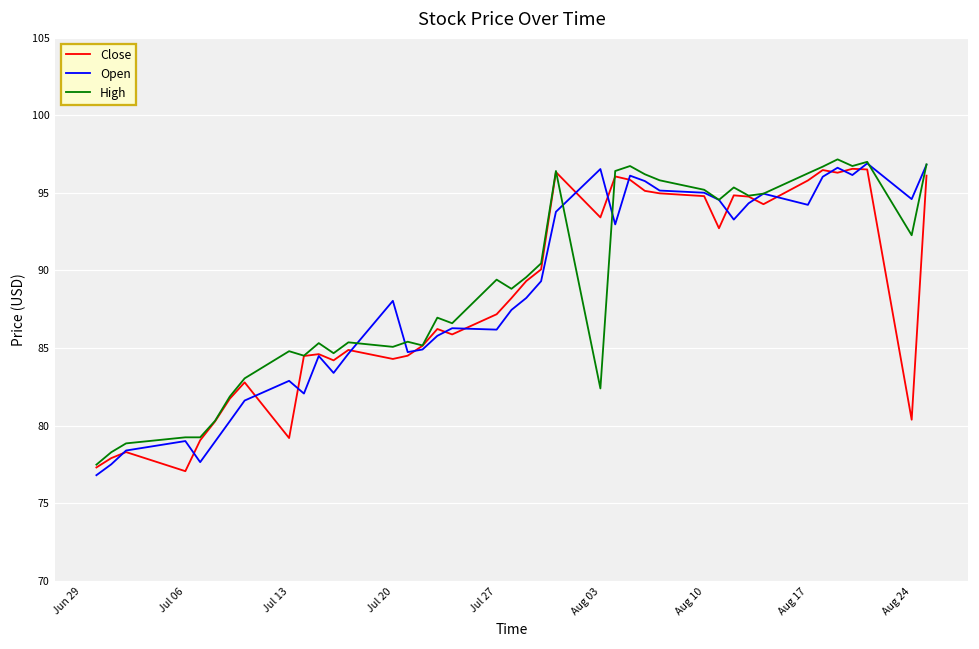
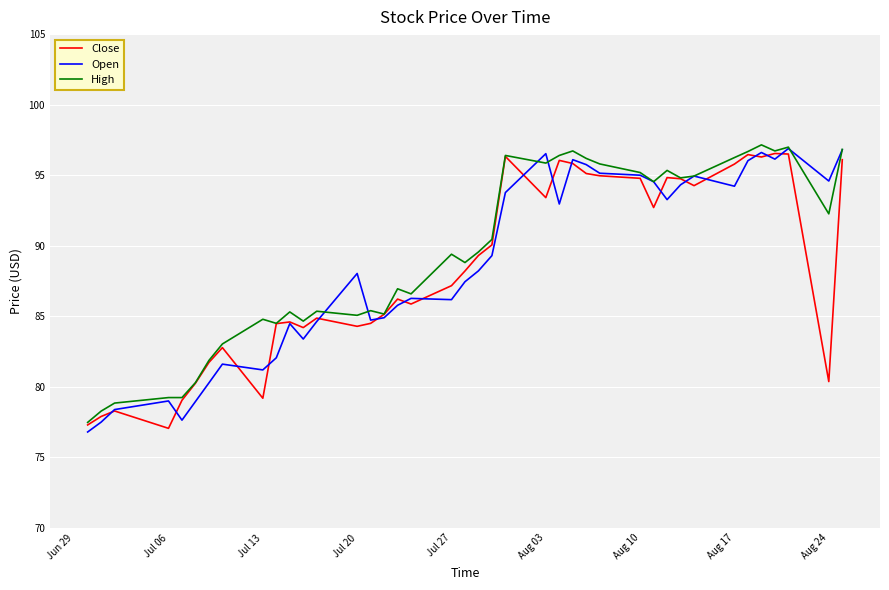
  {
    "Close": {
      "Jul 06": 77.1,
      "Jul 13": 79.2,
      "Jul 20": 84.3,
      "Jul 27": 87.2,
      "Aug 03": 93.4,
      "Aug 10": 94.8,
      "Aug 17": 95.8,
      "Aug 24": 80.4
    },
    "Open": {
      "Jul 06": 79.0,
-     "Jul 13": 82.9,
+     "Jul 13": 81.2,
      "Jul 20": 88.0,
      "Jul 27": 86.2,
      "Aug 03": 96.5,
      "Aug 10": 95.0,
      "Aug 17": 94.2,
      "Aug 24": 94.6
    },
    "High": {
      "Jul 06": 79.2,
      "Jul 13": 84.8,
      "Jul 20": 85.1,
      "Jul 27": 89.4,
-     "Aug 03": 82.4,
+     "Aug 03": 95.9,
      "Aug 10": 95.2,
      "Aug 17": 96.3,
      "Aug 24": 92.3
    }
  }
